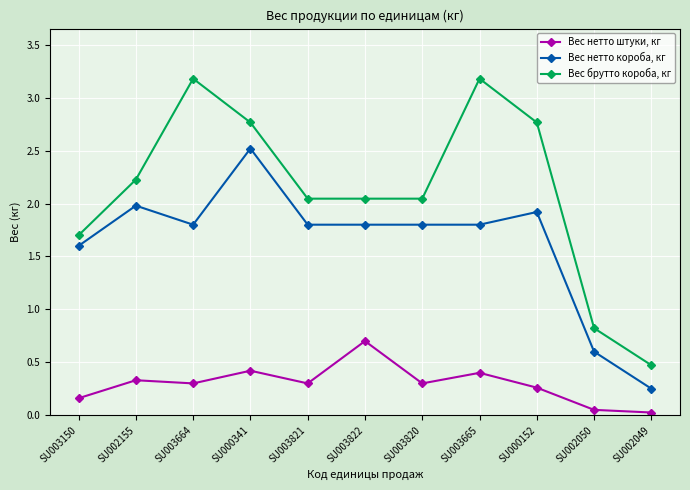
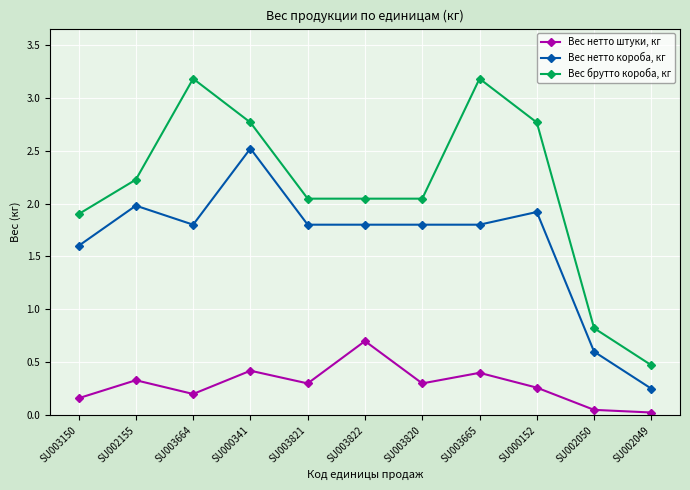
  {
    "Вес нетто штуки, кг": {
      "SU003150": 0.16,
      "SU002155": 0.33,
-     "SU003664": 0.3,
+     "SU003664": 0.2,
      "SU000341": 0.4,
      "SU003821": 0.3,
      "SU003822": 0.7,
      "SU003820": 0.3,
      "SU003665": 0.4,
      "SU000152": 0.26,
      "SU002050": 0.05,
      "SU002049": 0.03
    },
    "Вес нетто короба, кг": {
      "SU003150": 1.6,
      "SU002155": 2.0,
      "SU003664": 1.8,
      "SU000341": 2.5,
      "SU003821": 1.8,
      "SU003822": 1.8,
      "SU003820": 1.8,
      "SU003665": 1.8,
      "SU000152": 1.9,
      "SU002050": 0.6,
      "SU002049": 0.25
    },
    "Вес брутто короба, кг": {
-     "SU003150": 1.7,
+     "SU003150": 1.9,
      "SU002155": 2.23,
      "SU003664": 3.2,
      "SU000341": 2.77,
      "SU003821": 2.05,
      "SU003822": 2.05,
      "SU003820": 2.05,
      "SU003665": 3.2,
      "SU000152": 2.77,
      "SU002050": 0.8,
      "SU002049": 0.47
    }
  }
